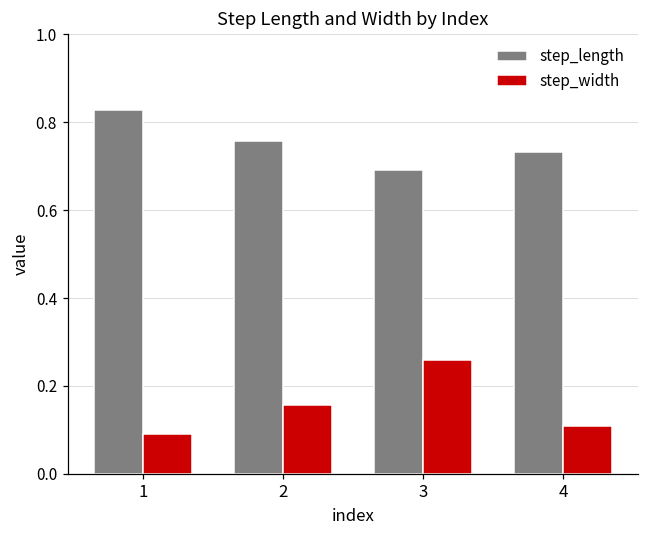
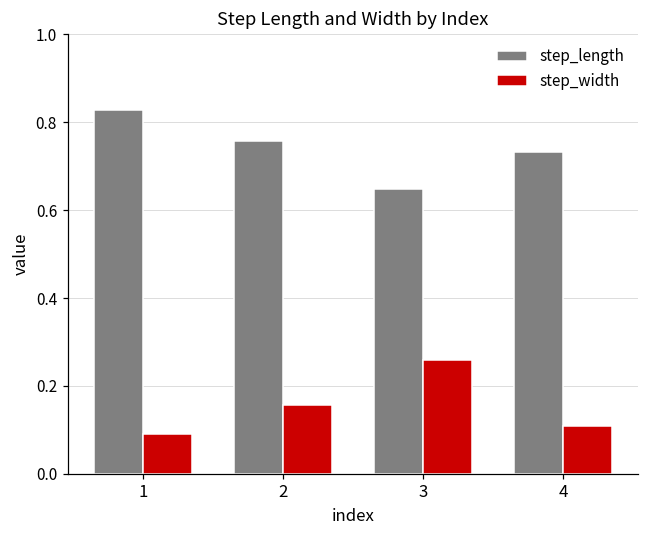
  {
    "step_length": {
      "1": 0.83,
      "2": 0.76,
-     "3": 0.69,
+     "3": 0.65,
      "4": 0.73
    },
    "step_width": {
      "1": 0.09,
      "2": 0.16,
      "3": 0.26,
      "4": 0.11
    }
  }
